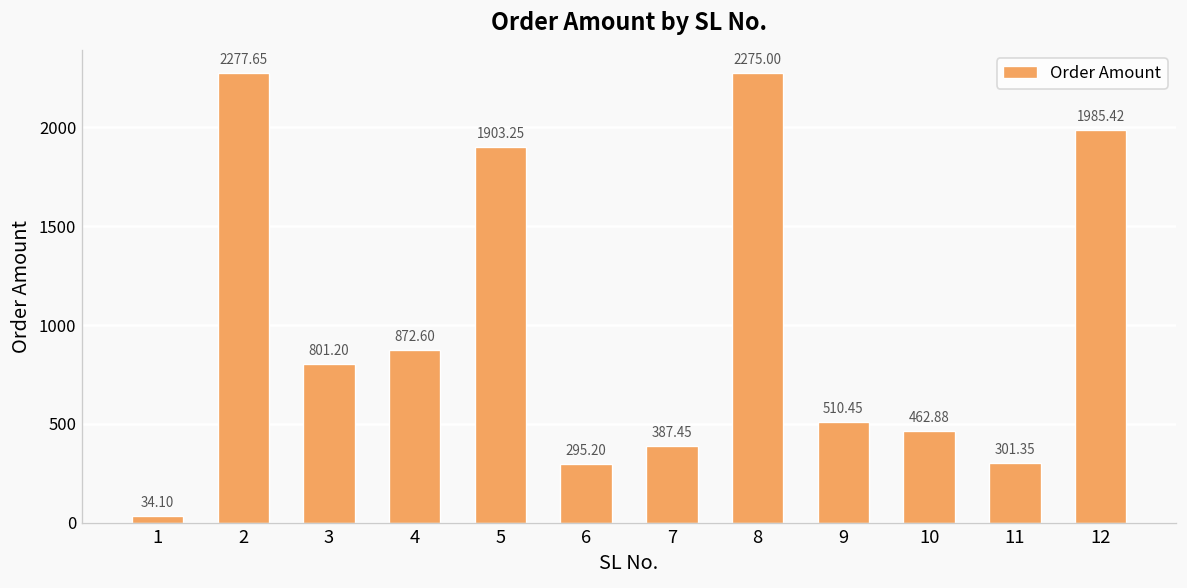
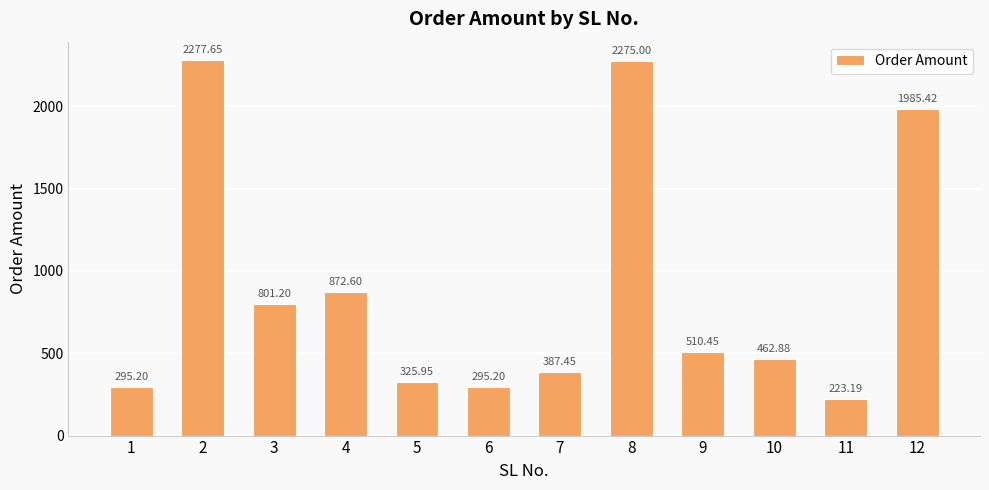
  {
-   "1": 34.10,
+   "1": 295.20,
    "2": 2277.65,
    "3": 801.20,
    "4": 872.60,
-   "5": 1903.25,
+   "5": 325.95,
    "6": 295.20,
    "7": 387.45,
    "8": 2275.00,
    "9": 510.45,
    "10": 462.88,
-   "11": 301.35,
+   "11": 223.19,
    "12": 1985.42
  }
